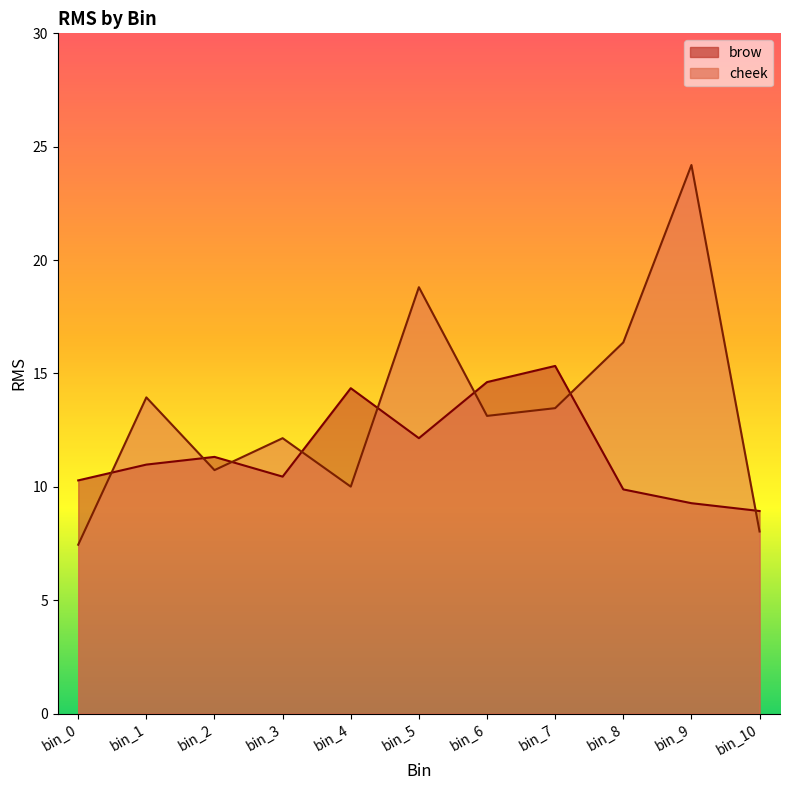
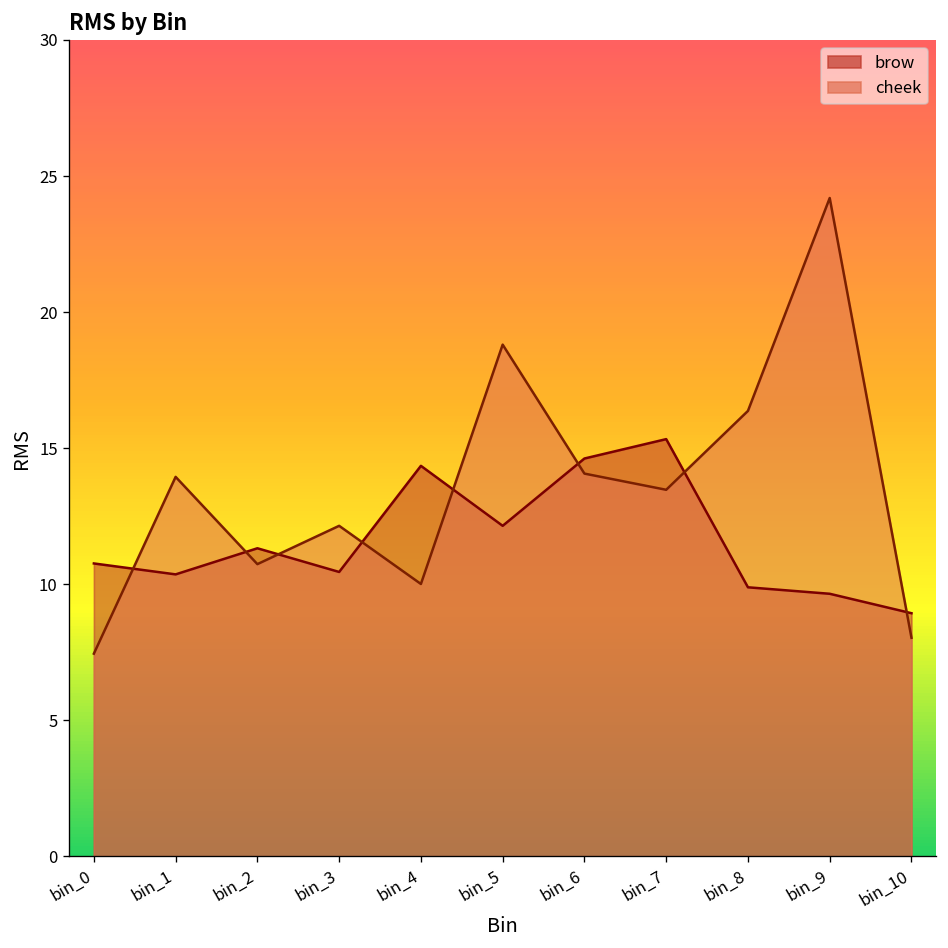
  {
    "brow": {
-     "bin_0": 10.3,
-     "bin_1": 11.0,
+     "bin_0": 10.8,
+     "bin_1": 10.4,
      "bin_2": 11.3,
      "bin_3": 10.4,
      "bin_4": 14.3,
      "bin_5": 12.1,
      "bin_6": 14.6,
      "bin_7": 15.3,
      "bin_8": 9.9,
-     "bin_9": 9.3,
+     "bin_9": 9.6,
      "bin_10": 8.9
    },
    "cheek": {
      "bin_0": 7.4,
      "bin_1": 13.9,
      "bin_2": 10.7,
      "bin_3": 12.1,
      "bin_4": 10.0,
      "bin_5": 18.8,
-     "bin_6": 13.1,
+     "bin_6": 14.1,
      "bin_7": 13.5,
      "bin_8": 16.4,
      "bin_9": 24.2,
      "bin_10": 8.0
    }
  }
